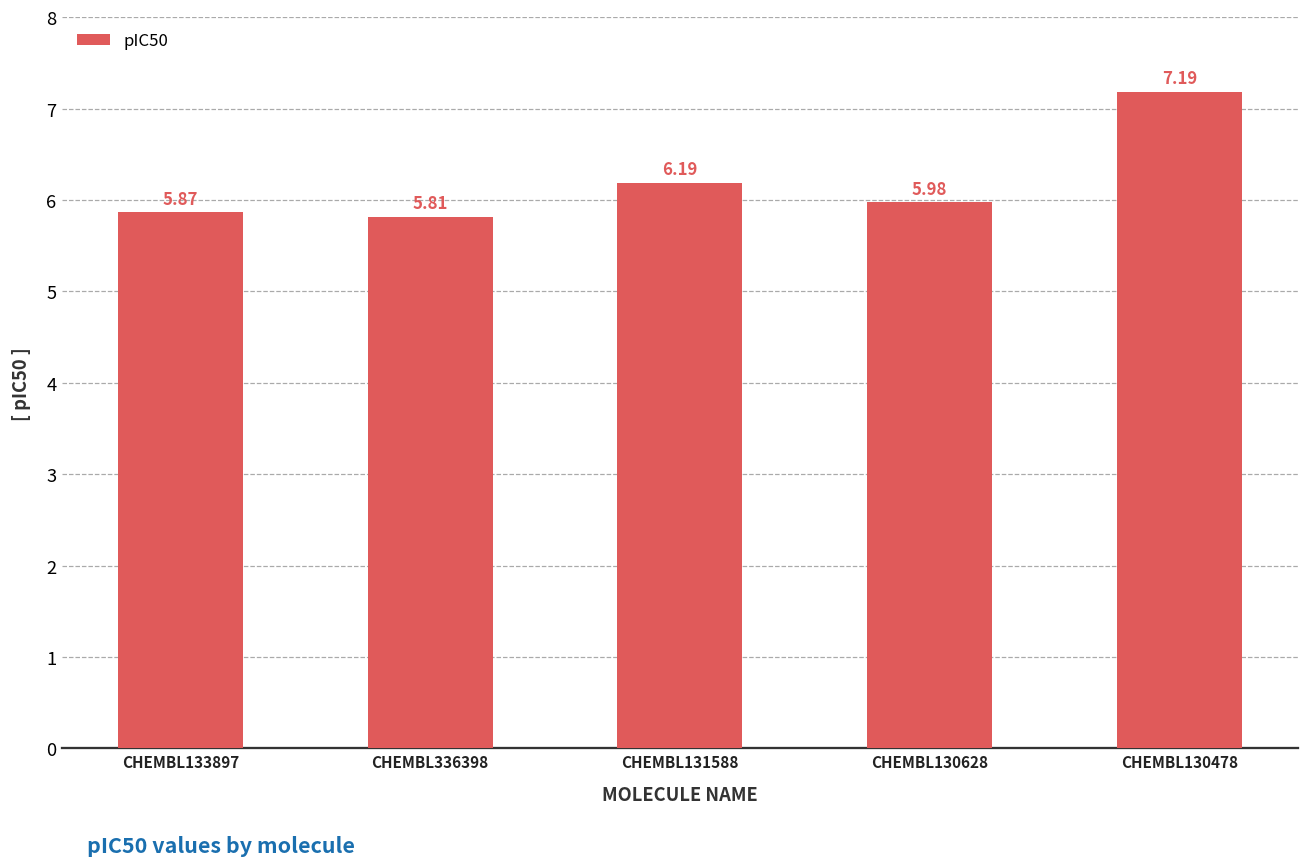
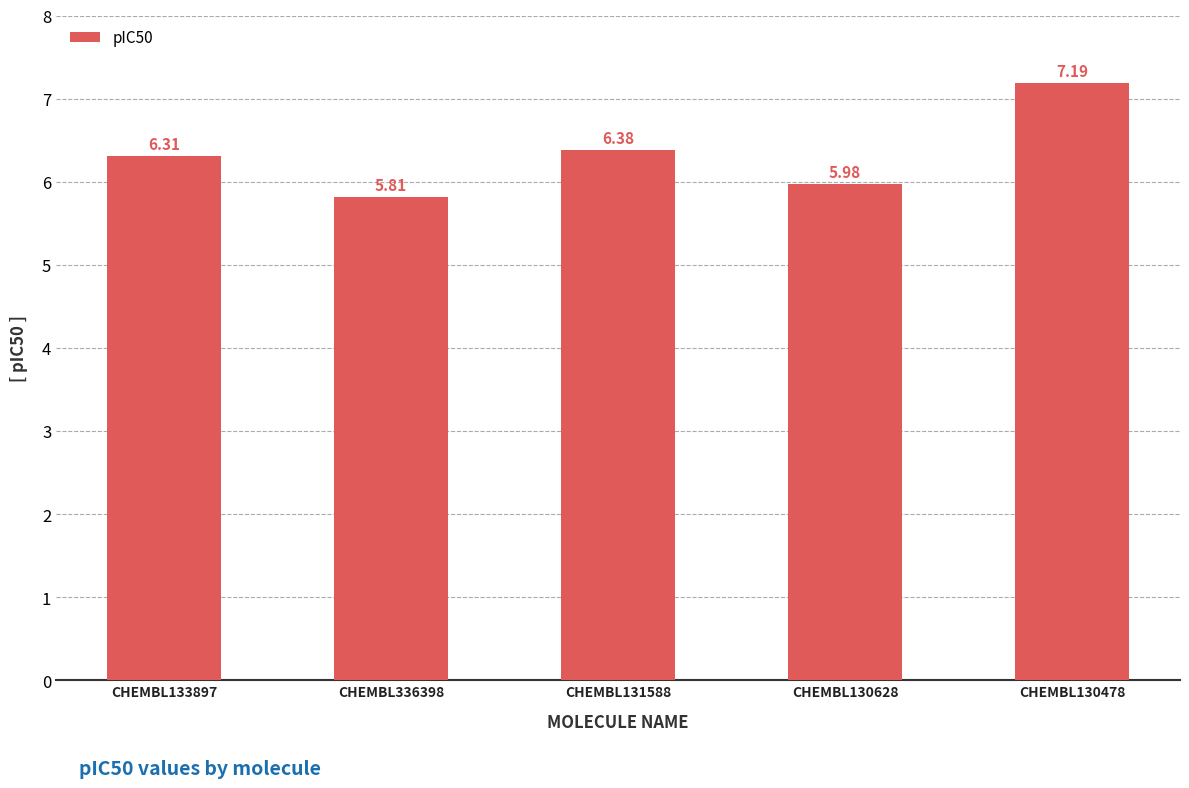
  {
-   "CHEMBL133897": 5.87,
+   "CHEMBL133897": 6.31,
    "CHEMBL336398": 5.81,
-   "CHEMBL131588": 6.19,
+   "CHEMBL131588": 6.38,
    "CHEMBL130628": 5.98,
    "CHEMBL130478": 7.19
  }
